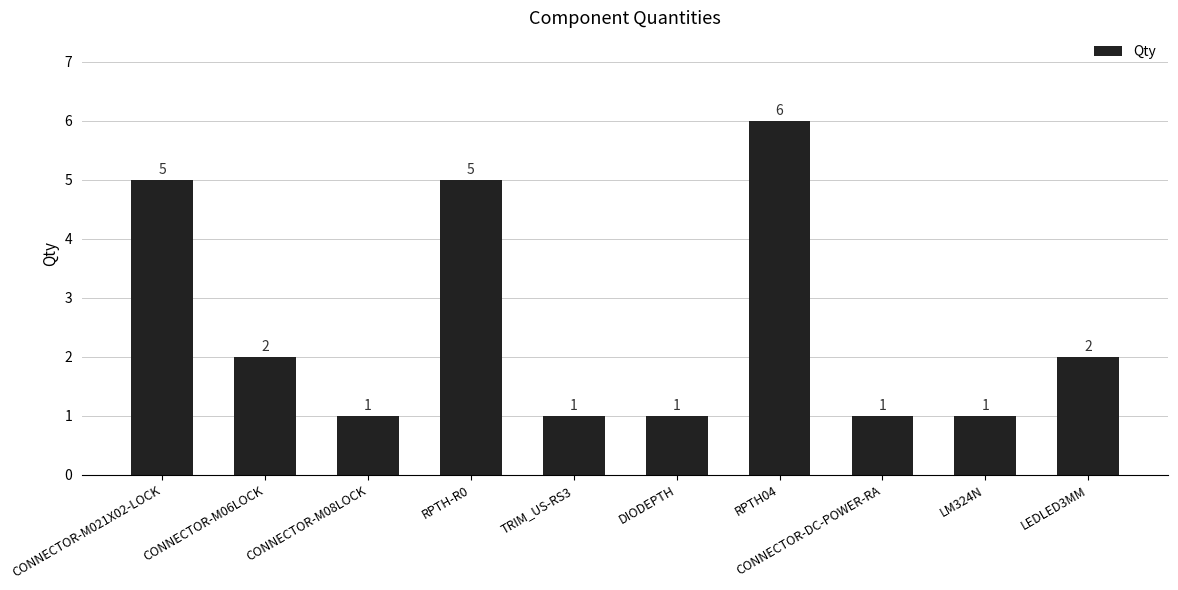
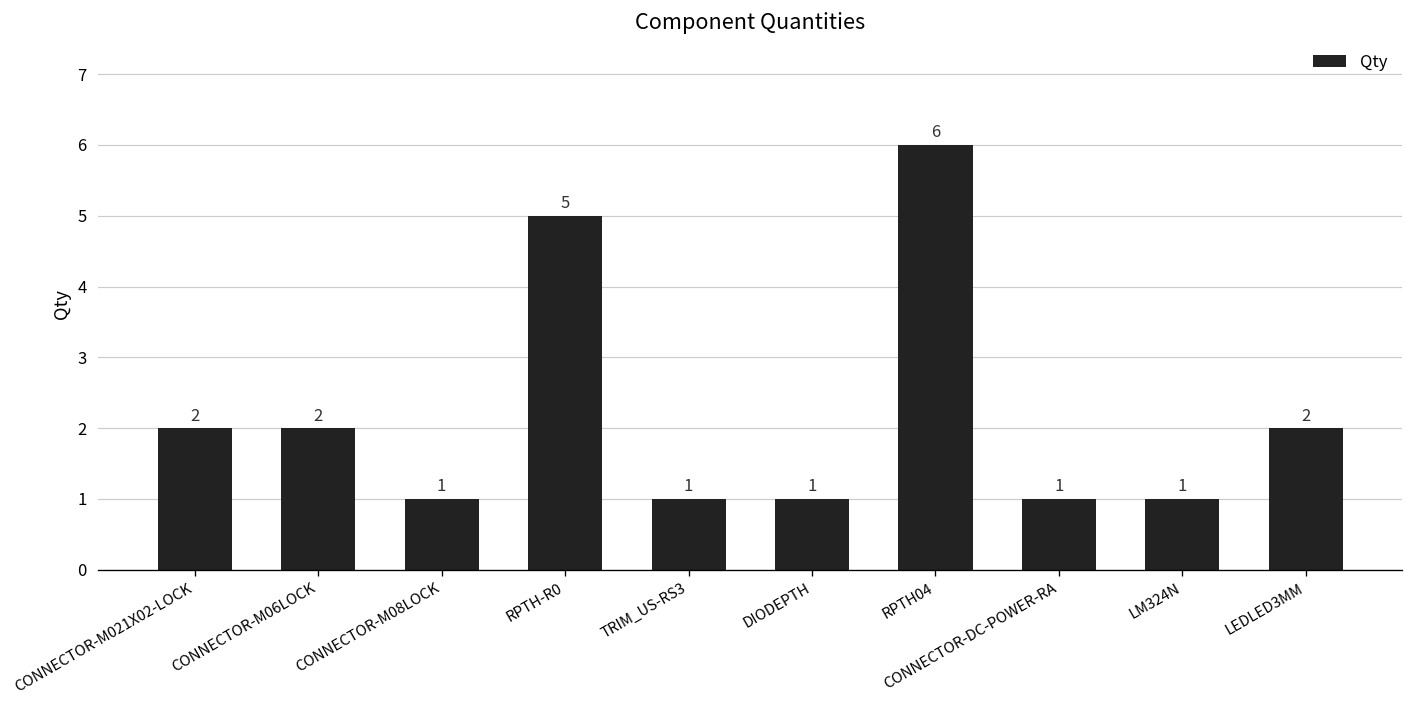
  {
-   "CONNECTOR-M021X02-LOCK": 5,
+   "CONNECTOR-M021X02-LOCK": 2,
    "CONNECTOR-M06LOCK": 2,
    "CONNECTOR-M08LOCK": 1,
    "RPTH-R0": 5,
    "TRIM_US-RS3": 1,
    "DIODEPTH": 1,
    "RPTH04": 6,
    "CONNECTOR-DC-POWER-RA": 1,
    "LM324N": 1,
    "LEDLED3MM": 2
  }
